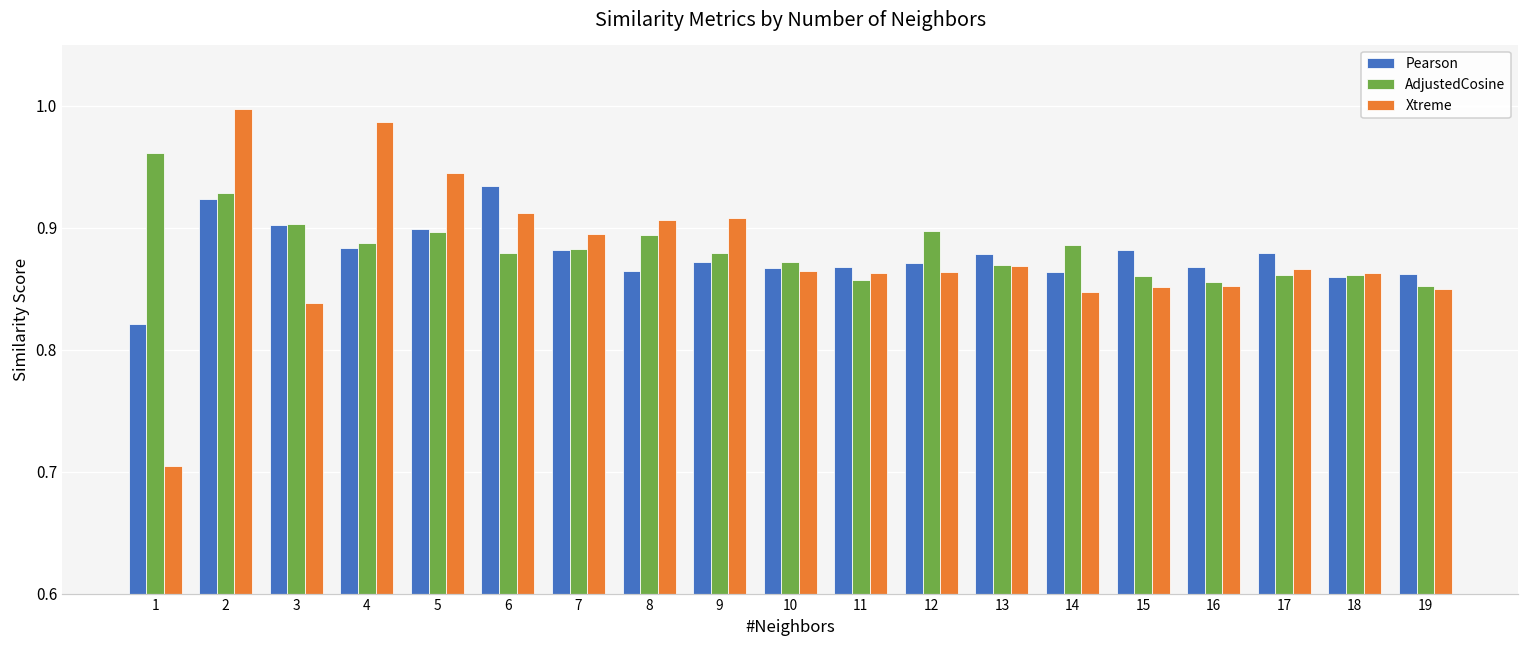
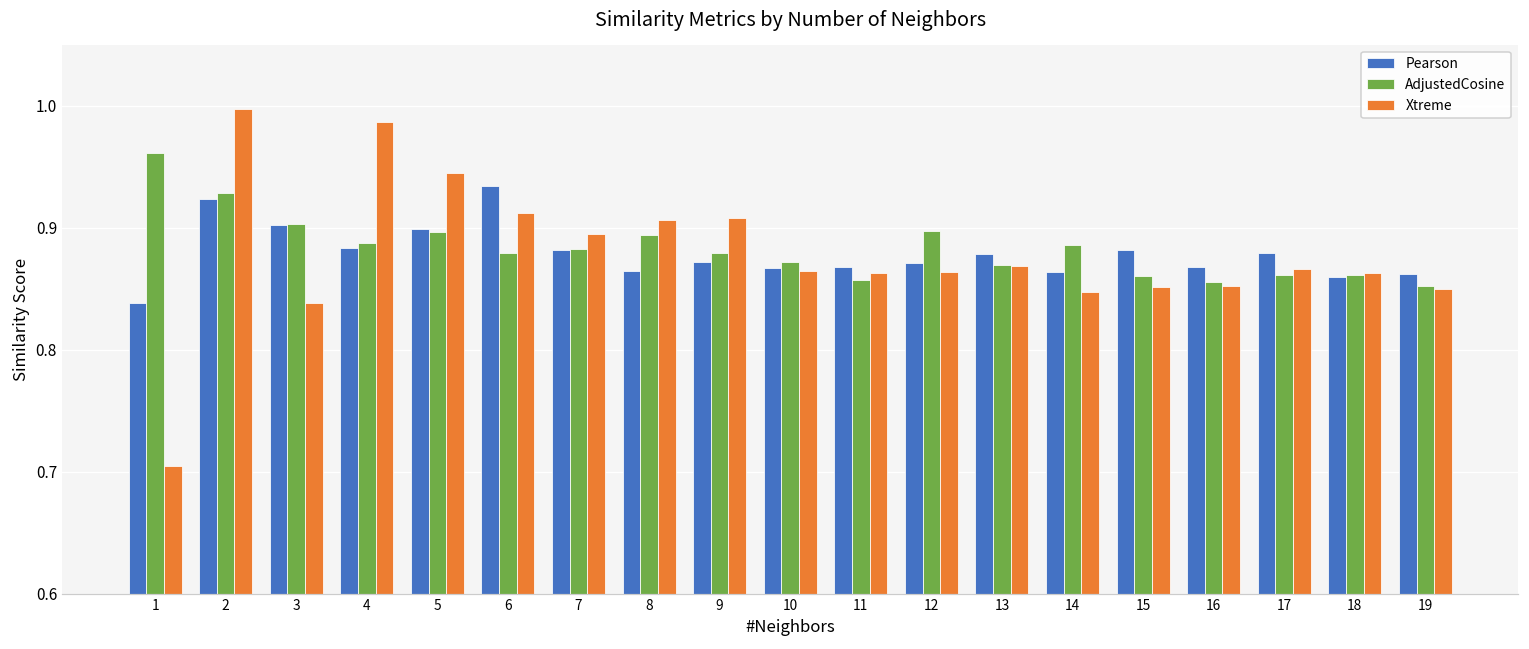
  {
    "Pearson": {
-     "1": 0.821,
+     "1": 0.838,
      "2": 0.924,
      "3": 0.902,
      "4": 0.883,
      "5": 0.899,
      "6": 0.935,
      "7": 0.881,
      "8": 0.864,
      "9": 0.872,
      "10": 0.867,
      "11": 0.867,
      "12": 0.871,
      "13": 0.878,
      "14": 0.863,
      "15": 0.882,
      "16": 0.868,
      "17": 0.880,
      "18": 0.859,
      "19": 0.862
    },
    "AdjustedCosine": {
      "1": 0.961,
      "2": 0.928,
      "3": 0.903,
      "4": 0.887,
      "5": 0.897,
      "6": 0.879,
      "7": 0.883,
      "8": 0.894,
      "9": 0.879,
      "10": 0.872,
      "11": 0.857,
      "12": 0.897,
      "13": 0.870,
      "14": 0.886,
      "15": 0.860,
      "16": 0.856,
      "17": 0.861,
      "18": 0.861,
      "19": 0.852
    },
    "Xtreme": {
      "1": 0.705,
      "2": 0.997,
      "3": 0.838,
      "4": 0.986,
      "5": 0.945,
      "6": 0.912,
      "7": 0.895,
      "8": 0.906,
      "9": 0.908,
      "10": 0.864,
      "11": 0.863,
      "12": 0.863,
      "13": 0.868,
      "14": 0.847,
      "15": 0.852,
      "16": 0.852,
      "17": 0.866,
      "18": 0.863,
      "19": 0.849
    }
  }
